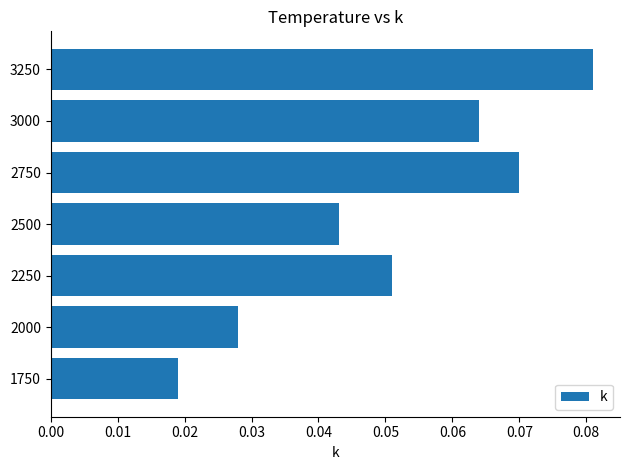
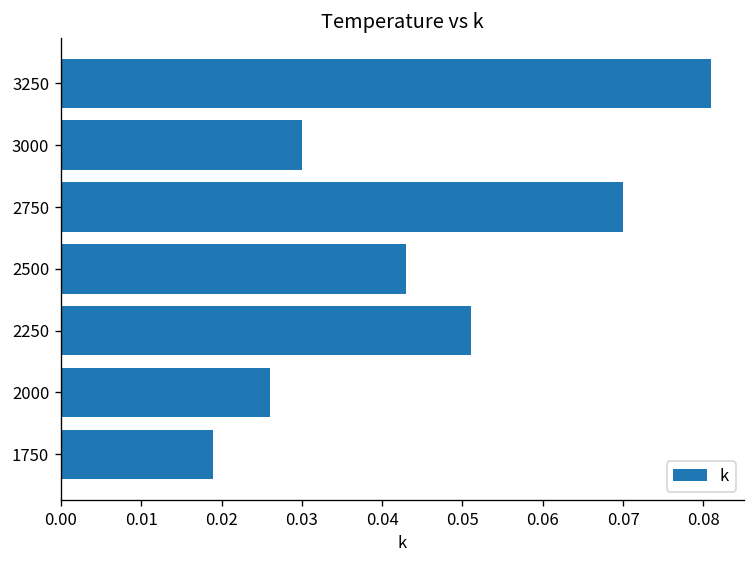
  {
    "3250": 0.081,
-   "3000": 0.064,
+   "3000": 0.030,
    "2750": 0.070,
    "2500": 0.043,
    "2250": 0.051,
-   "2000": 0.028,
+   "2000": 0.026,
    "1750": 0.019
  }
